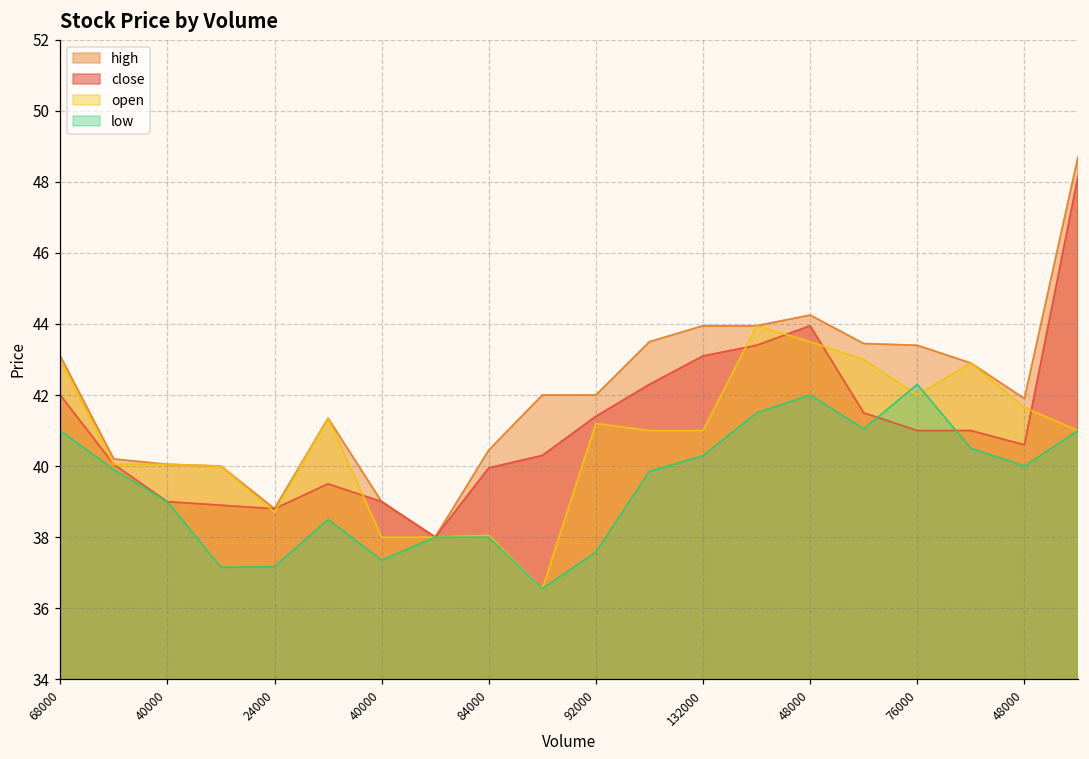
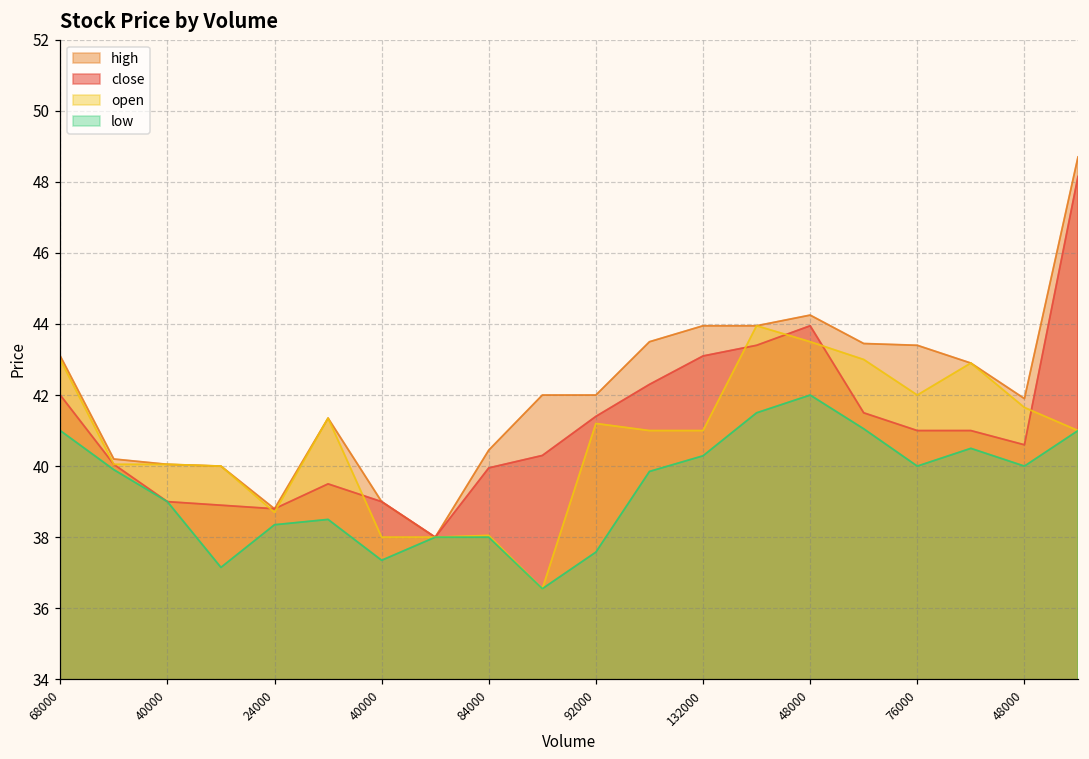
  {
    "low": {
      "68000": 41.0,
-     "24000": 37.2,
+     "24000": 38.4,
      "92000": 37.6,
      "132000": 40.3,
-     "76000": 42.3
+     "76000": 40.0
    }
  }
